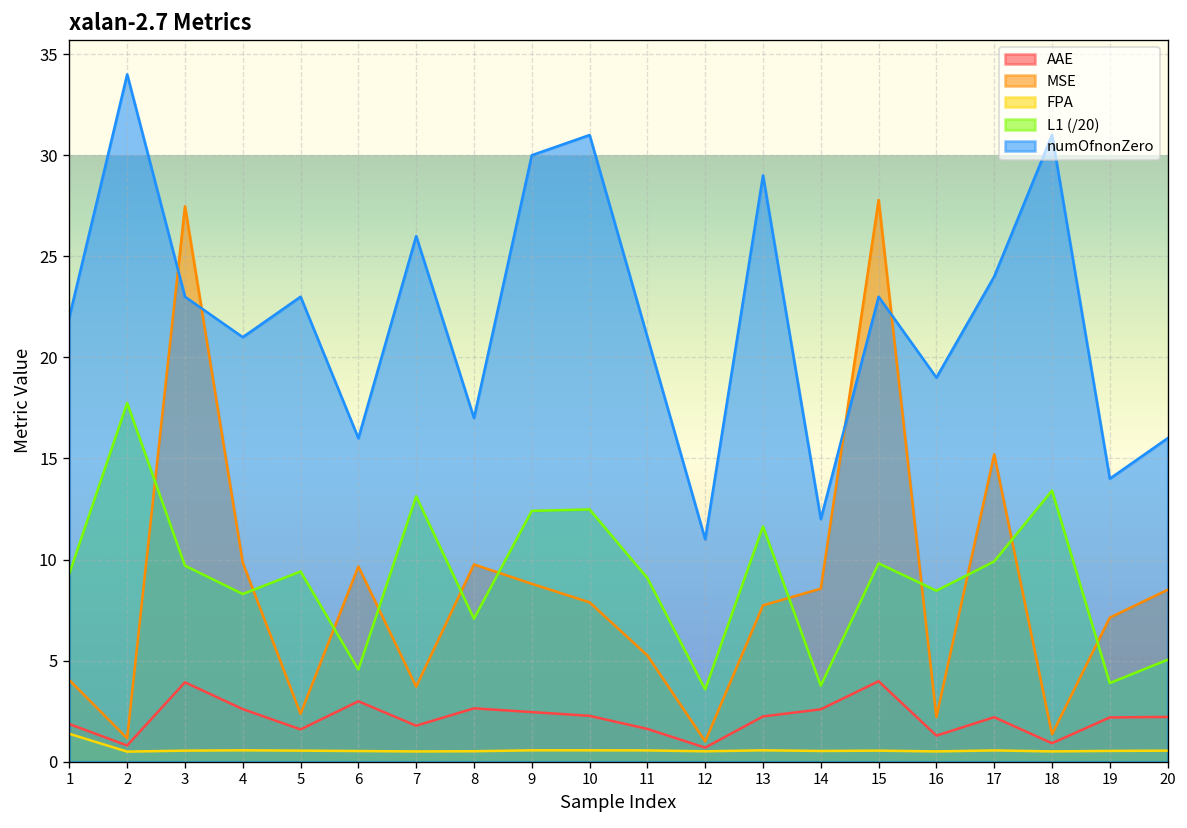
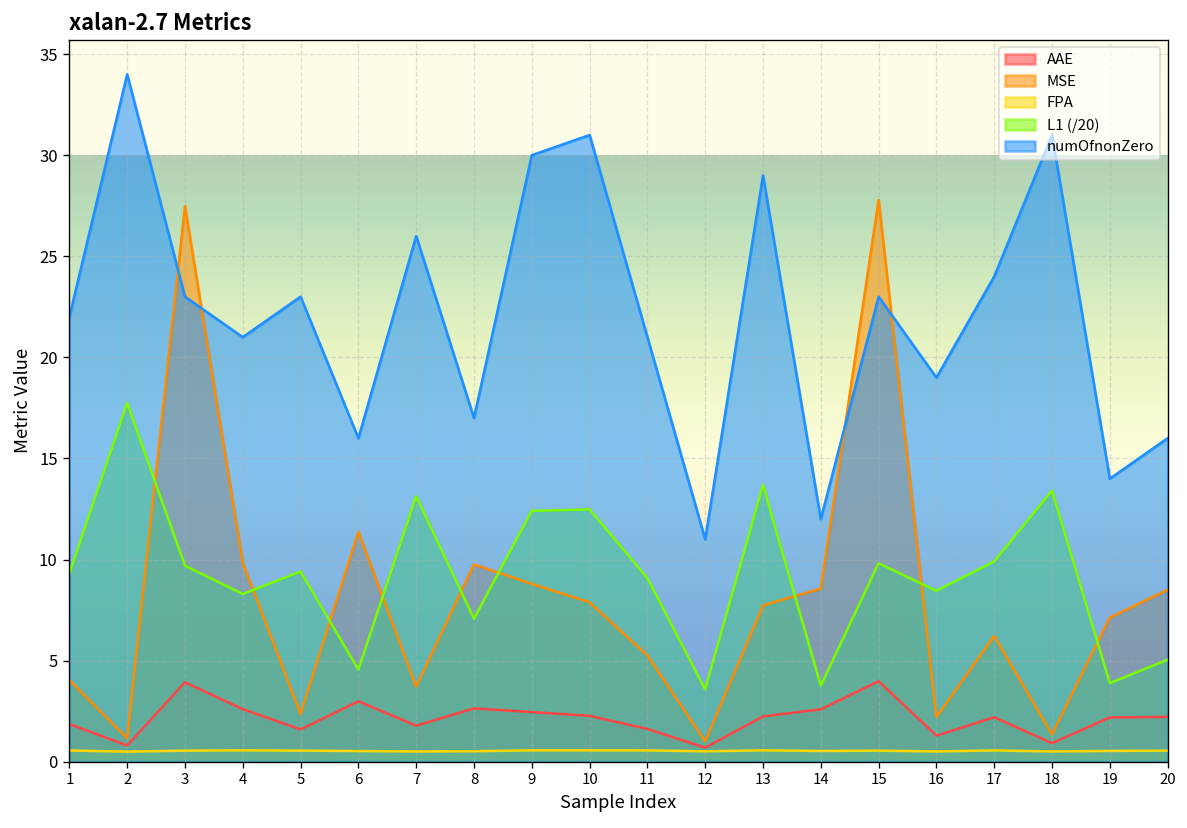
  {
    "AAE": {
      "1": 1.9,
      "2": 0.8,
      "3": 3.9,
      "4": 2.6,
      "5": 1.6,
      "6": 3.0,
      "7": 1.8,
      "8": 2.6,
      "9": 2.5,
      "10": 2.3,
      "11": 1.6,
      "12": 0.7,
      "13": 2.2,
      "14": 2.6,
      "15": 4.0,
      "16": 1.3,
      "17": 2.2,
      "18": 0.9,
      "19": 2.2,
      "20": 2.2
    },
    "MSE": {
      "1": 4.0,
      "2": 1.2,
      "3": 27.5,
      "4": 9.8,
      "5": 2.4,
-     "6": 9.7,
+     "6": 11.4,
      "7": 3.7,
      "8": 9.8,
      "9": 8.8,
      "10": 7.9,
      "11": 5.3,
      "12": 1.0,
      "13": 7.7,
      "14": 8.6,
      "15": 27.8,
      "16": 2.2,
-     "17": 15.2,
+     "17": 6.2,
      "18": 1.4,
      "19": 7.1,
      "20": 8.5
    },
    "FPA": {
-     "1": 1.4,
+     "1": 0.6,
      "2": 0.5,
      "3": 0.5,
      "4": 0.6,
      "5": 0.5,
      "6": 0.5,
      "7": 0.5,
      "8": 0.5,
      "9": 0.6,
      "10": 0.6,
      "11": 0.6,
      "12": 0.5,
      "13": 0.6,
      "14": 0.5,
      "15": 0.5,
      "16": 0.5,
      "17": 0.6,
      "18": 0.5,
      "19": 0.5,
      "20": 0.5
    },
    "L1 (/20)": {
      "1": 9.3,
      "2": 17.7,
      "3": 9.7,
      "4": 8.3,
      "5": 9.4,
      "6": 4.6,
      "7": 13.1,
      "8": 7.1,
      "9": 12.4,
      "10": 12.5,
      "11": 9.1,
      "12": 3.6,
-     "13": 11.6,
+     "13": 13.7,
      "14": 3.8,
      "15": 9.8,
      "16": 8.5,
      "17": 9.9,
      "18": 13.4,
      "19": 3.9,
      "20": 5.0
    },
    "numOfnonZero": {
      "1": 22.0,
      "2": 34.0,
      "3": 23.0,
      "4": 21.0,
      "5": 23.0,
      "6": 16.0,
      "7": 26.0,
      "8": 17.0,
      "9": 30.0,
      "10": 31.0,
      "11": 21.0,
      "12": 11.0,
      "13": 29.0,
      "14": 12.0,
      "15": 23.0,
      "16": 19.0,
      "17": 24.0,
      "19": 14.0,
      "20": 16.0
    }
  }
